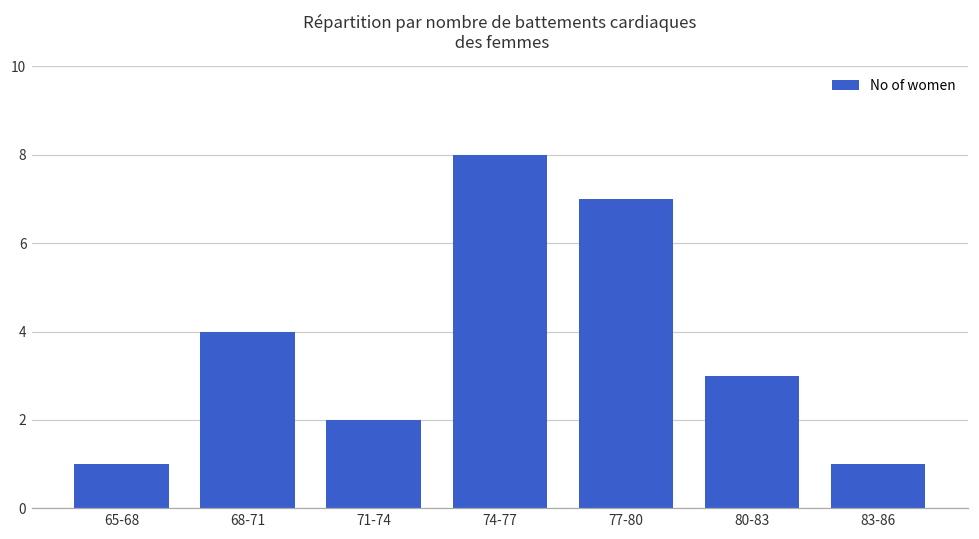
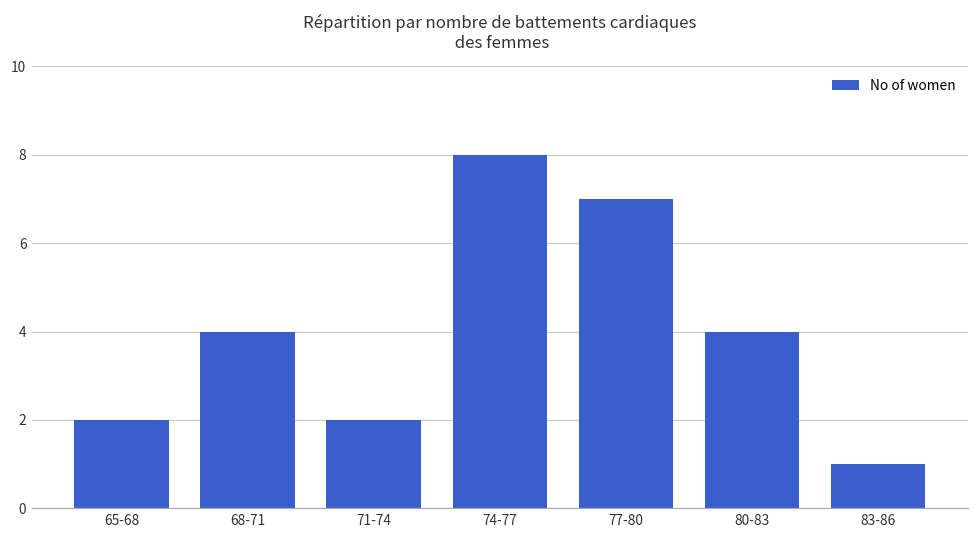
  {
-   "65-68": 1,
+   "65-68": 2,
    "68-71": 4,
    "71-74": 2,
    "74-77": 8,
    "77-80": 7,
-   "80-83": 3,
+   "80-83": 4,
    "83-86": 1
  }
